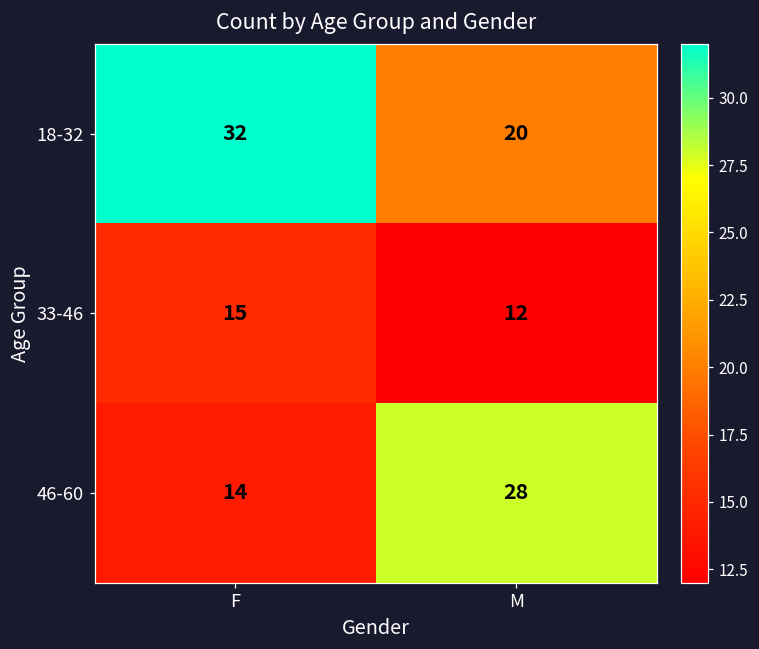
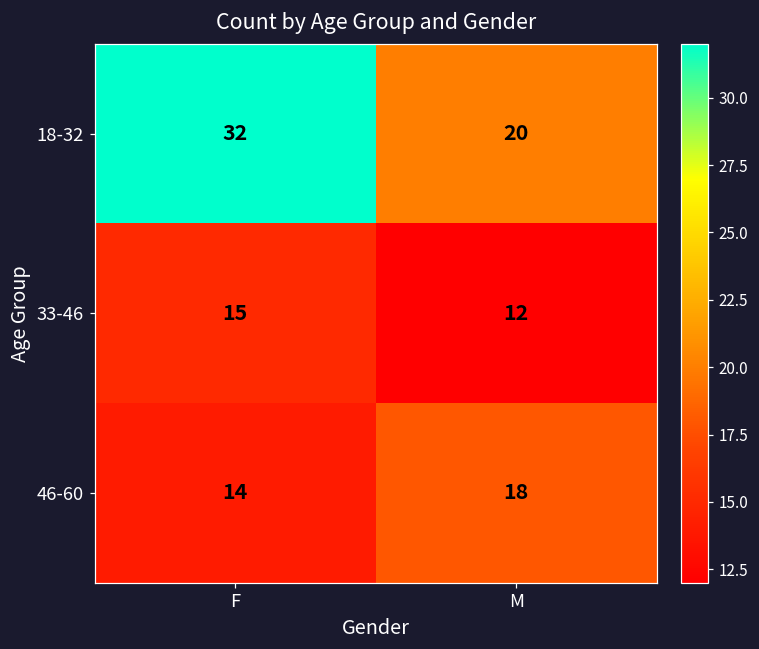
  {
    "18-32": {
      "F": 32,
      "M": 20
    },
    "33-46": {
      "F": 15,
      "M": 12
    },
    "46-60": {
      "F": 14,
-     "M": 28
+     "M": 18
    }
  }
